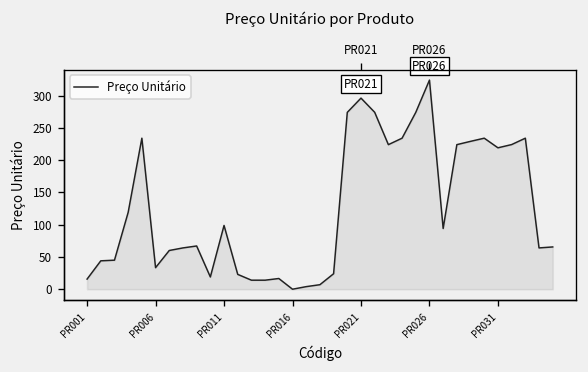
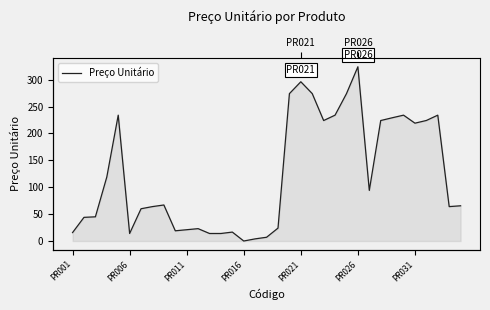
  {
    "PR001": 20,
-   "PR006": 30,
-   "PR011": 100,
+   "PR006": 10,
+   "PR011": 20,
    "PR016": 0,
    "PR021": 300,
    "PR026": 320,
    "PR031": 220
  }
